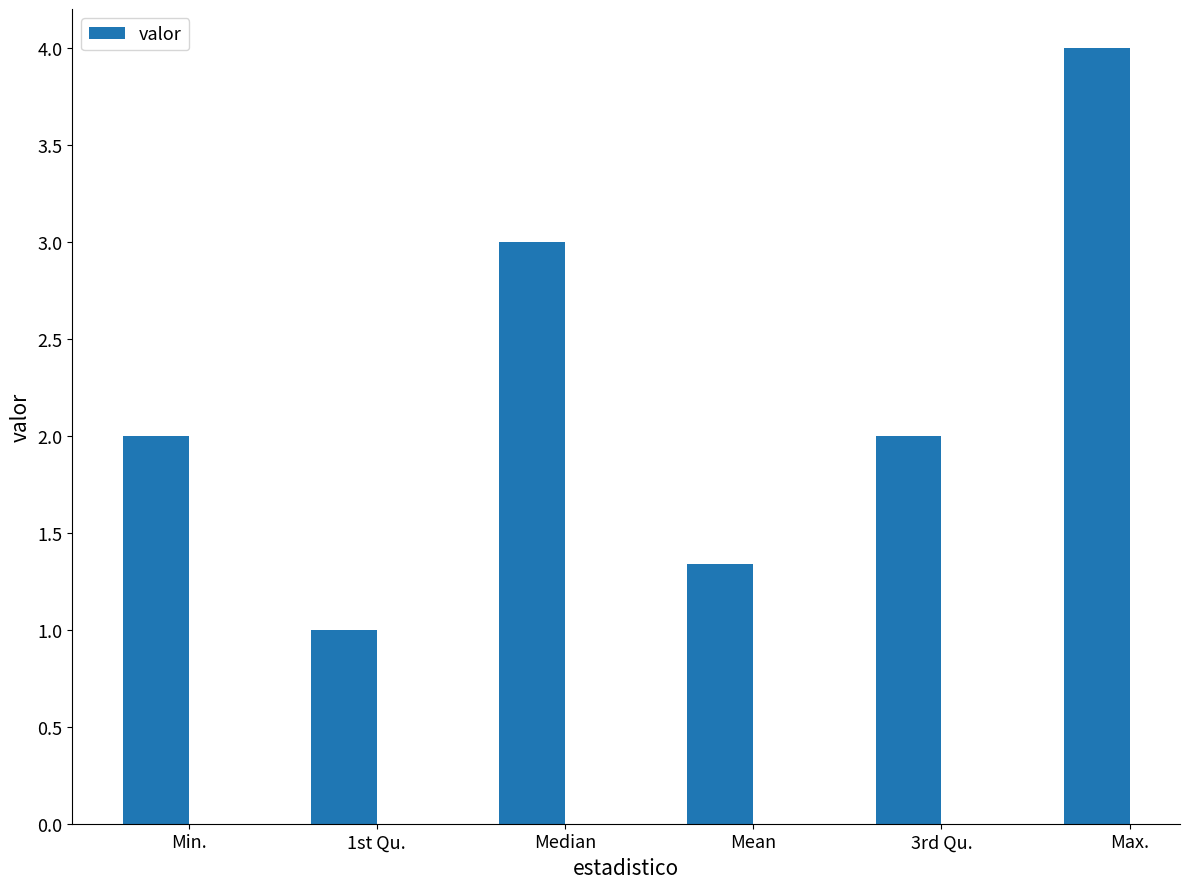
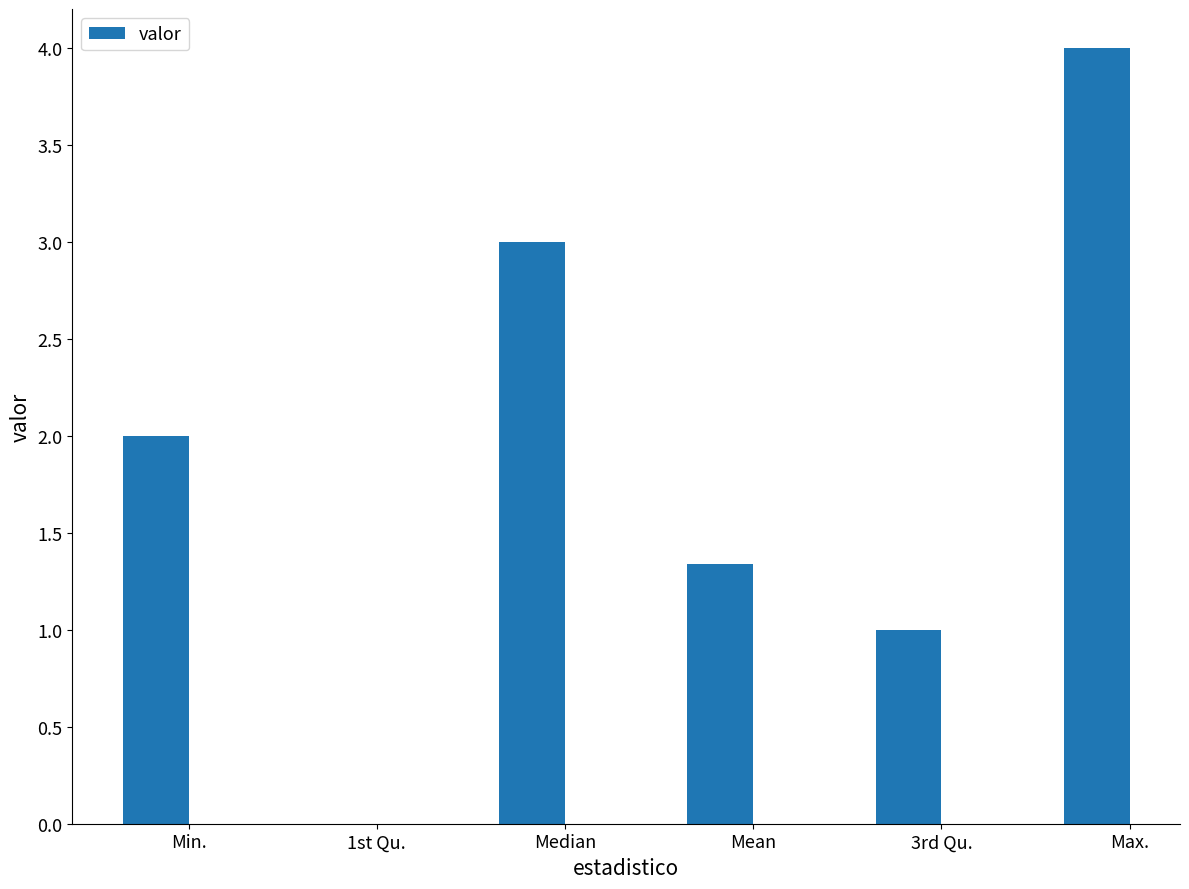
  {
    "Min.": 2,
-   "1st Qu.": 1,
+   "1st Qu.": 0,
    "Median": 3,
    "Mean": 1.34,
-   "3rd Qu.": 2,
+   "3rd Qu.": 1,
    "Max.": 4
  }
